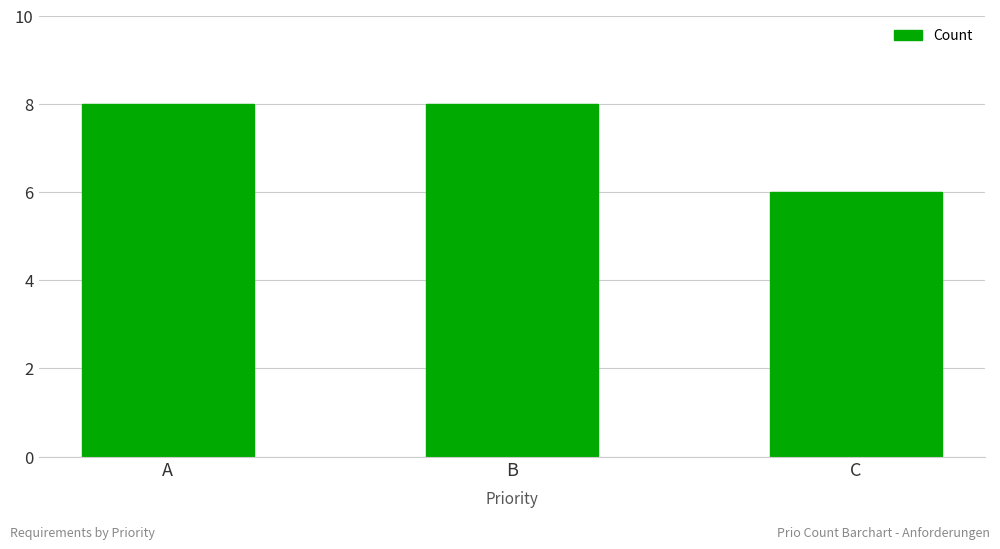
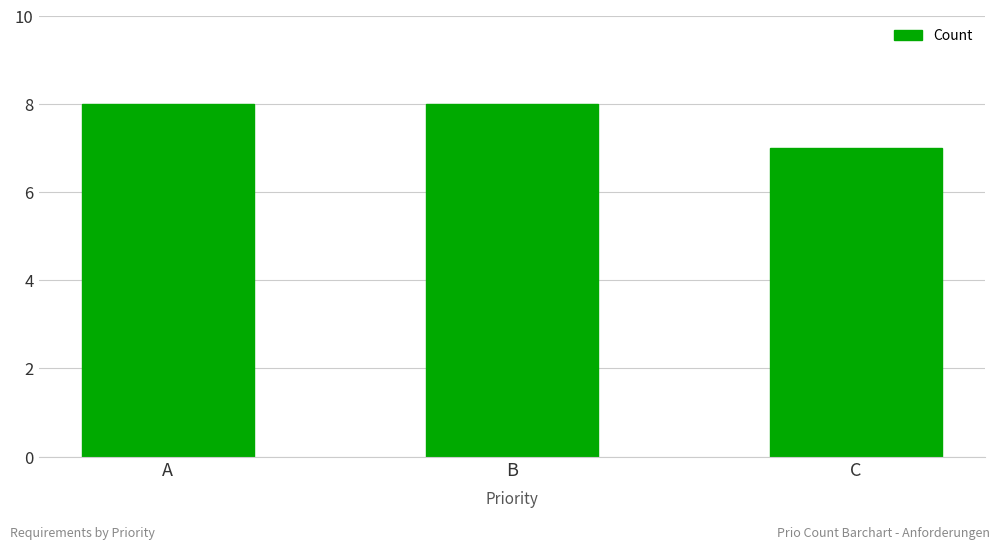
  {
    "A": 8,
    "B": 8,
-   "C": 6
+   "C": 7
  }
